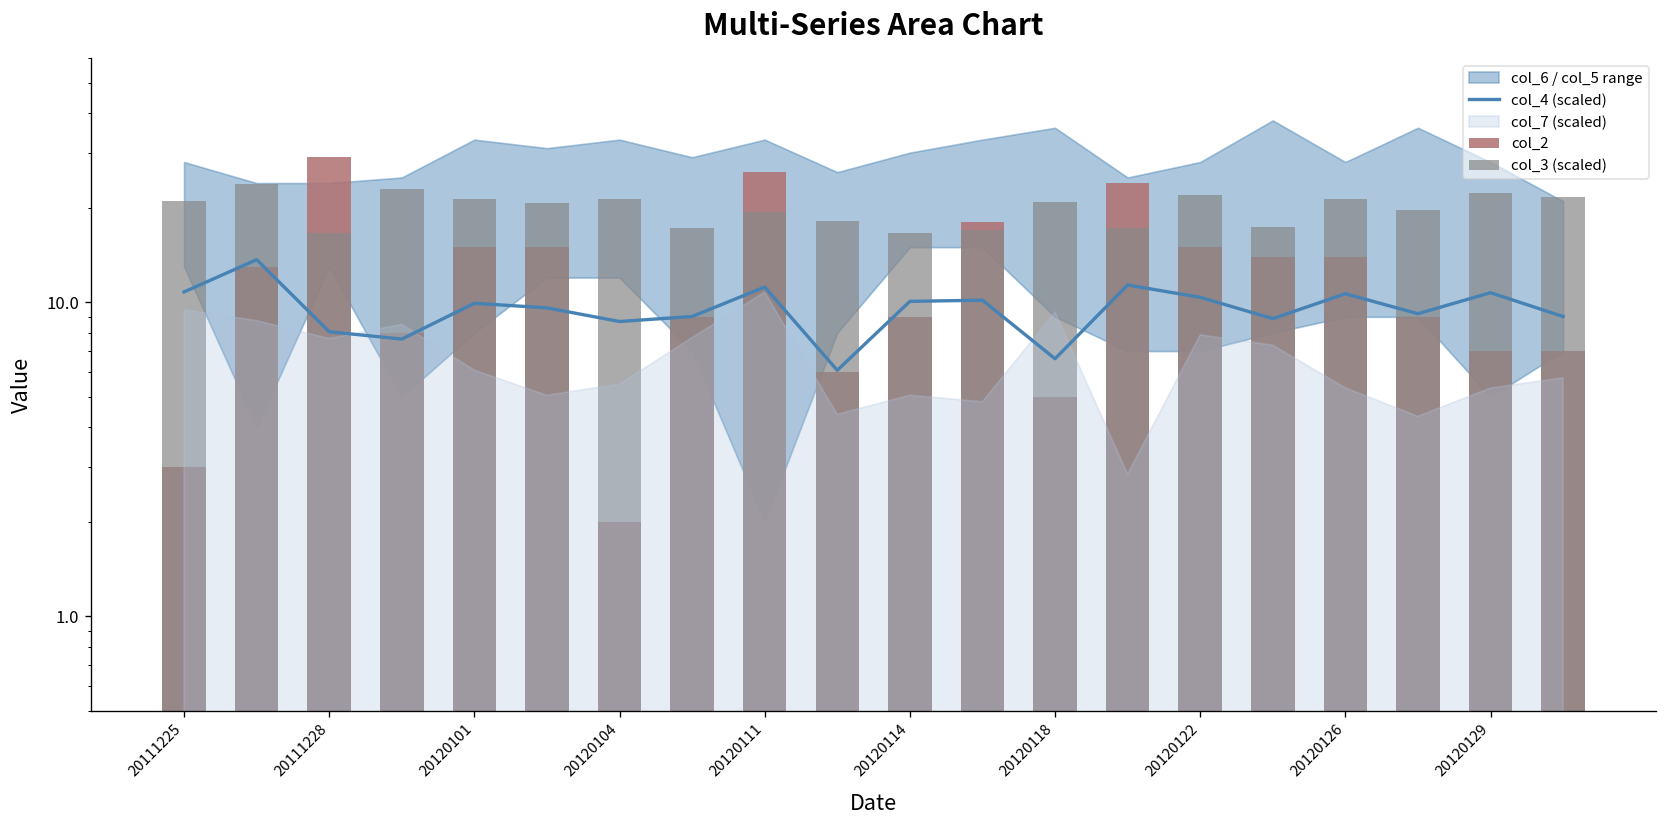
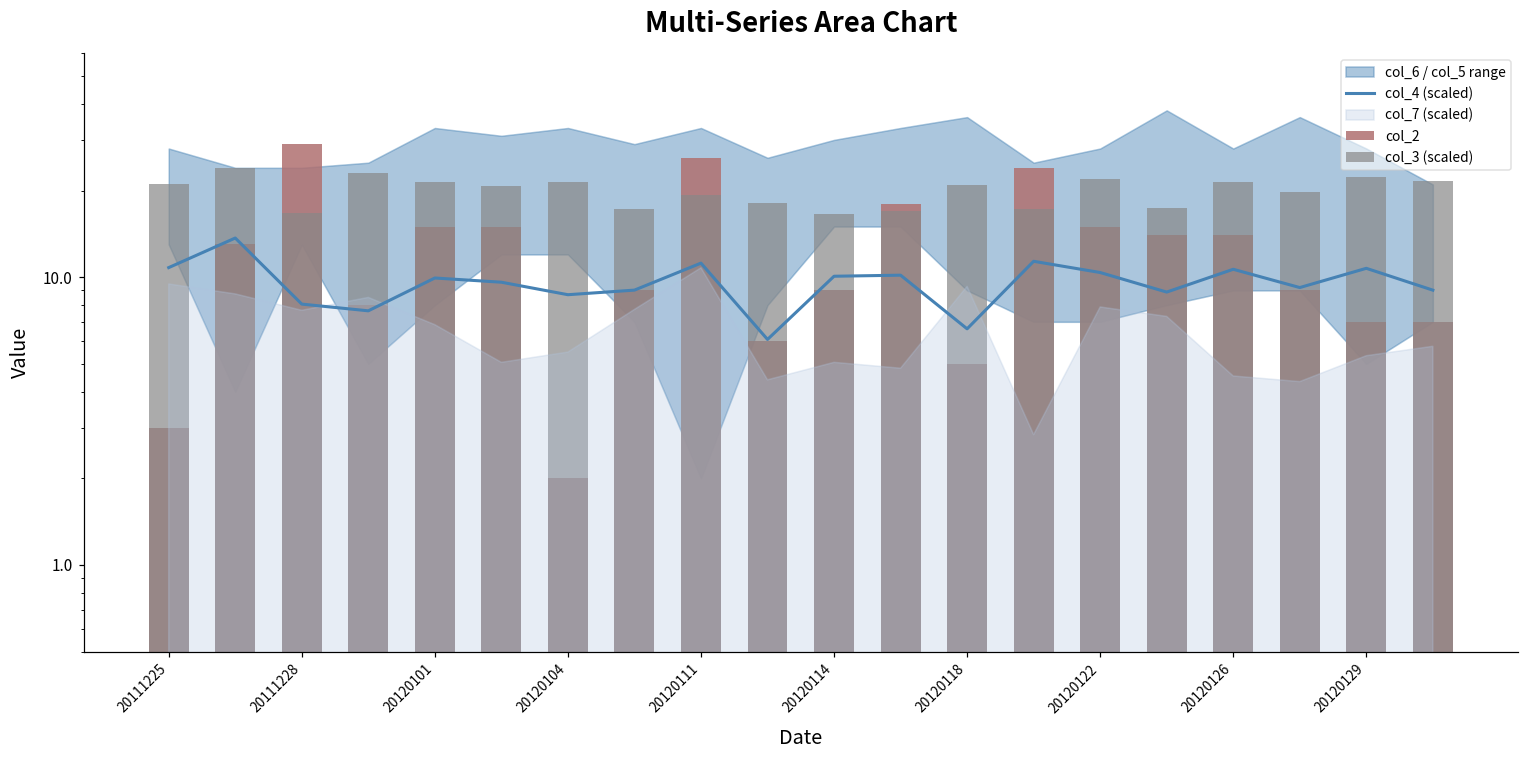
  {
    "col_7 (scaled)": {
      "20111225": 9.5,
      "20111228": 7.7,
-     "20120101": 6.1,
+     "20120101": 6.8,
      "20120104": 5.5,
      "20120111": 10.8,
      "20120114": 5.1,
      "20120118": 9.3,
      "20120122": 7.9,
-     "20120126": 5.3,
+     "20120126": 4.5,
      "20120129": 5.3
    }
  }
